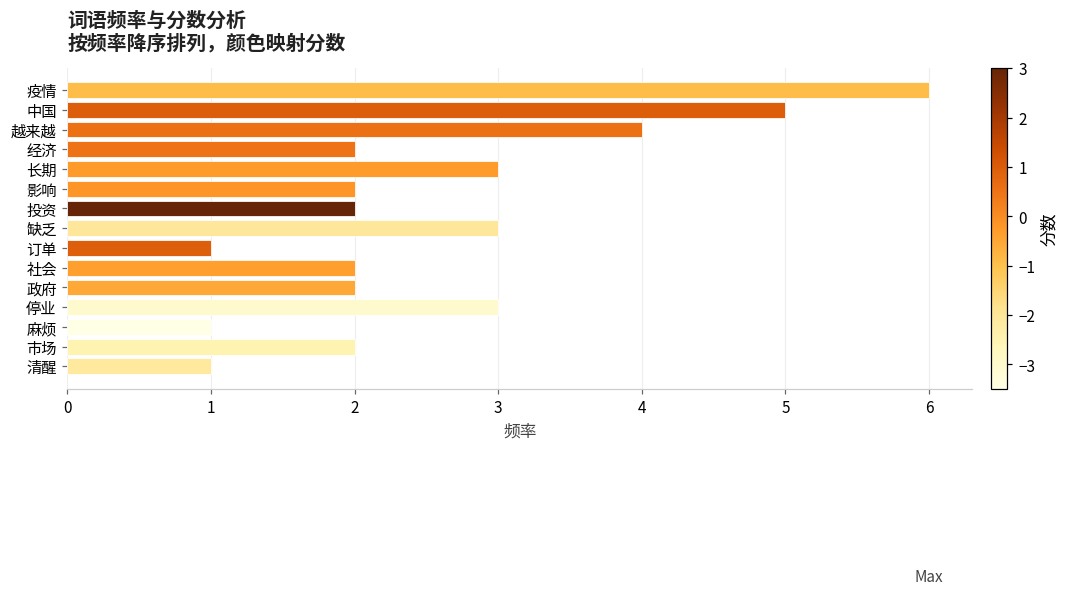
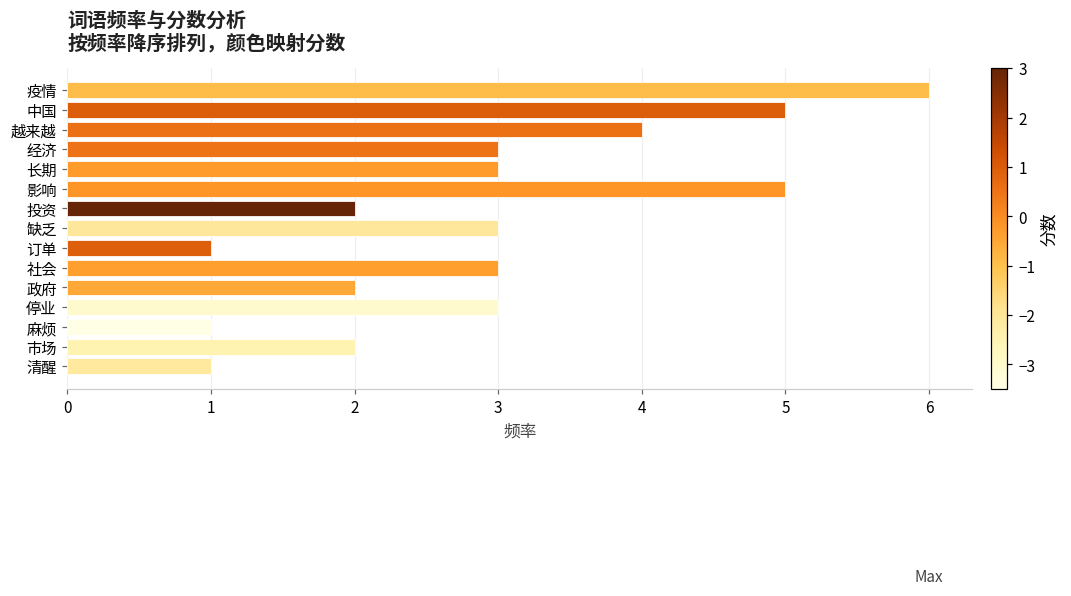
  {
    "疫情": 6,
    "中国": 5,
    "越来越": 4,
-   "经济": 2,
+   "经济": 3,
    "长期": 3,
-   "影响": 2,
+   "影响": 5,
    "投资": 2,
    "缺乏": 3,
    "订单": 1,
-   "社会": 2,
+   "社会": 3,
    "政府": 2,
    "停业": 3,
    "麻烦": 1,
    "市场": 2,
    "清醒": 1
  }
